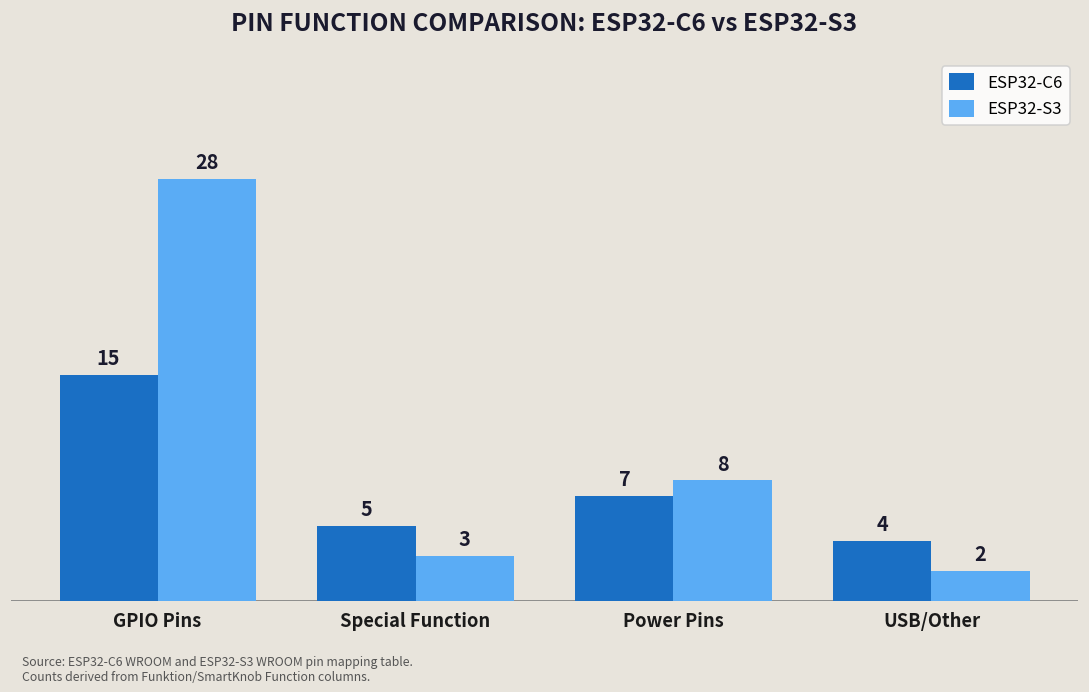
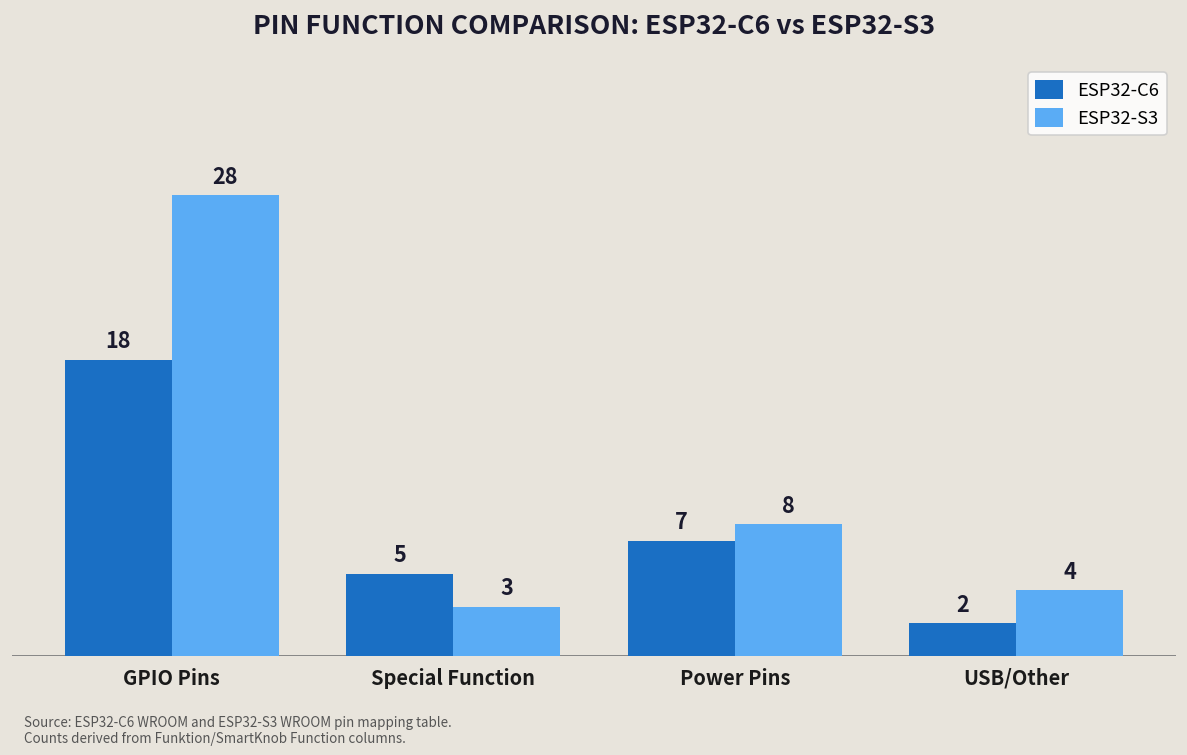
  {
    "ESP32-C6": {
-     "GPIO Pins": 15,
+     "GPIO Pins": 18,
      "Special Function": 5,
      "Power Pins": 7,
-     "USB/Other": 4
+     "USB/Other": 2
    },
    "ESP32-S3": {
      "GPIO Pins": 28,
      "Special Function": 3,
      "Power Pins": 8,
-     "USB/Other": 2
+     "USB/Other": 4
    }
  }
